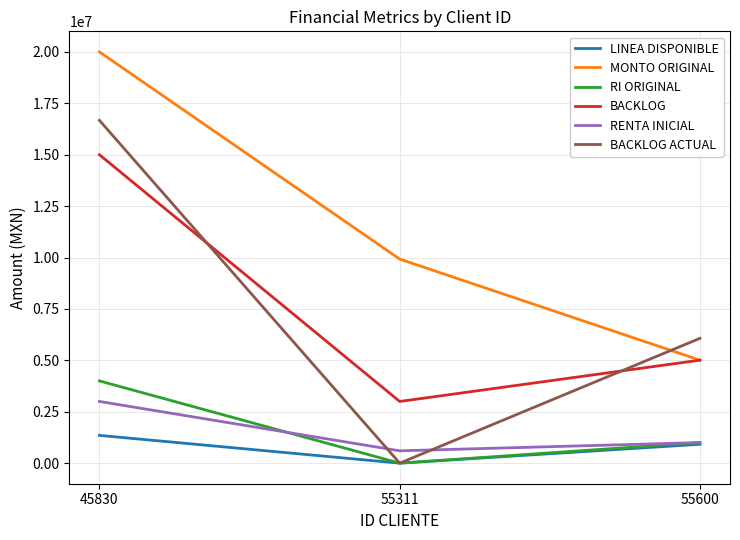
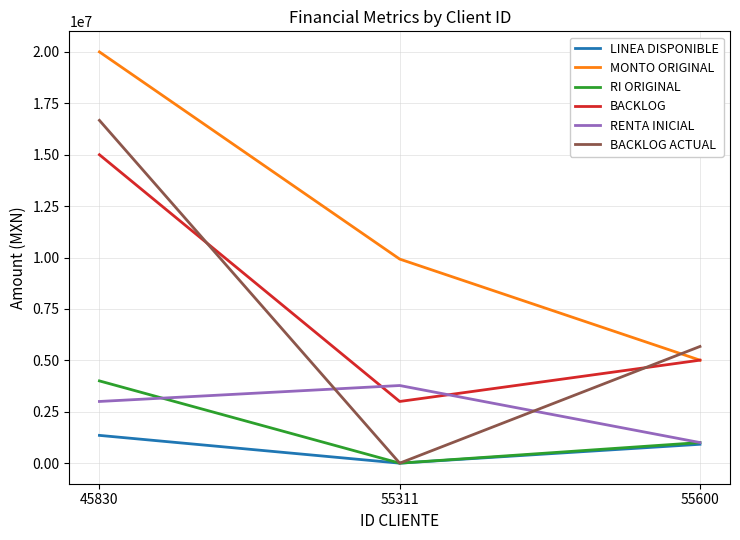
  {
    "LINEA DISPONIBLE": {
      "45830": 1400000
    },
    "MONTO ORIGINAL": {
      "45830": 20000000,
      "55311": 9900000
    },
    "RI ORIGINAL": {
      "45830": 4000000
    },
    "BACKLOG": {
      "45830": 15000000,
      "55311": 3000000
    },
    "RENTA INICIAL": {
      "45830": 3000000,
-     "55311": 600000
+     "55311": 3800000
    },
    "BACKLOG ACTUAL": {
      "45830": 16700000,
-     "55600": 6100000
+     "55600": 5700000
    }
  }
